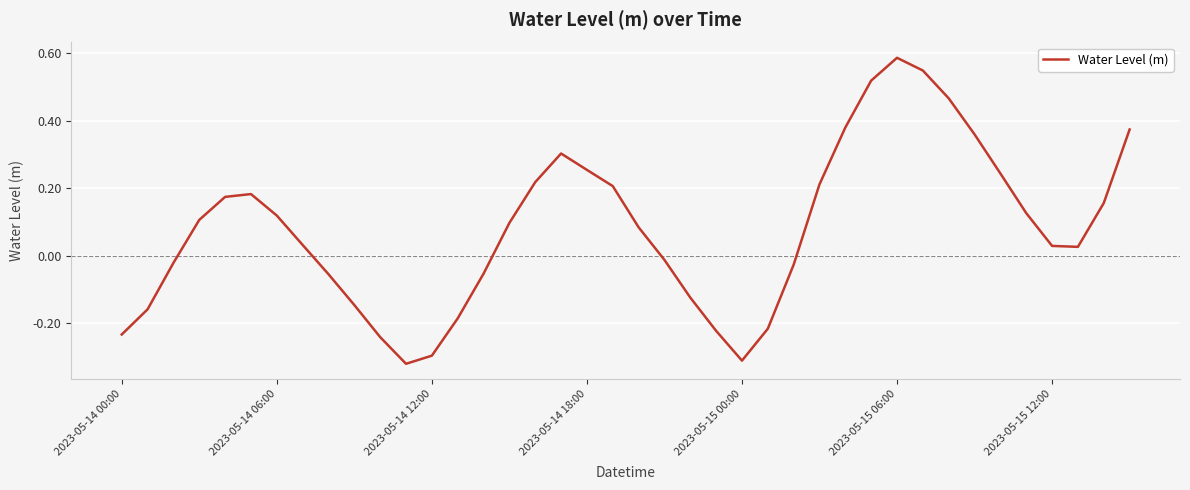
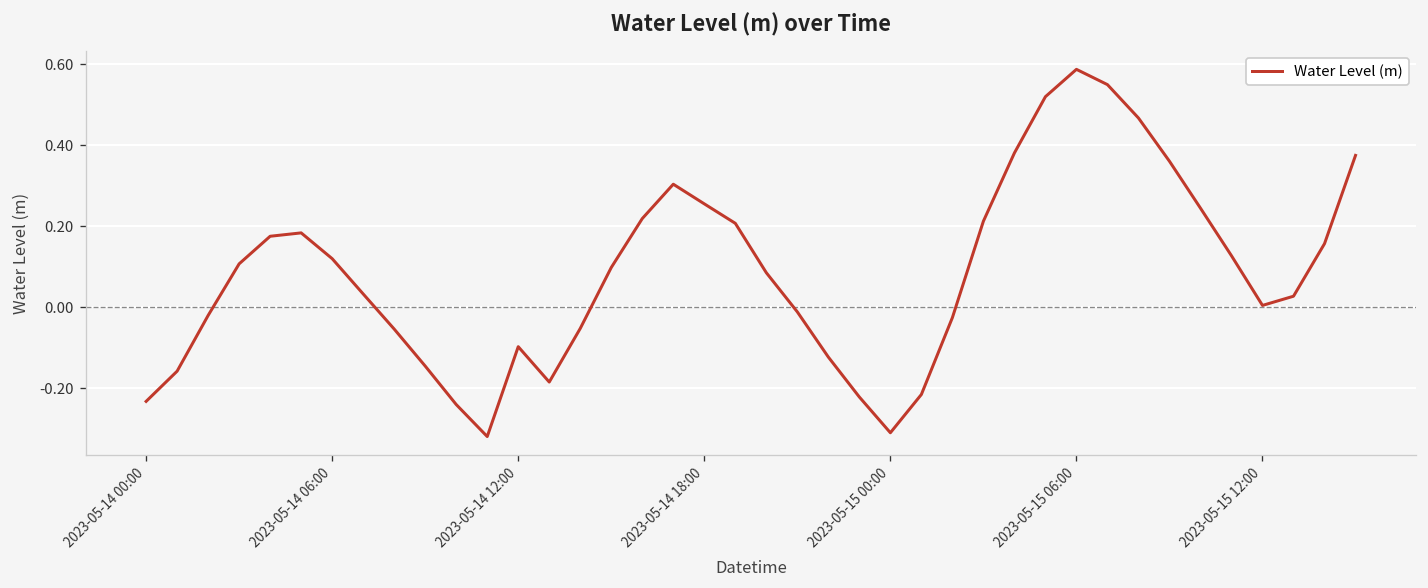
  {
    "2023-05-14 00:00": -0.23,
    "2023-05-14 06:00": 0.12,
-   "2023-05-14 12:00": -0.30,
+   "2023-05-14 12:00": -0.10,
    "2023-05-14 18:00": 0.25,
    "2023-05-15 00:00": -0.31,
    "2023-05-15 06:00": 0.59,
-   "2023-05-15 12:00": 0.03
+   "2023-05-15 12:00": 0.00
  }
